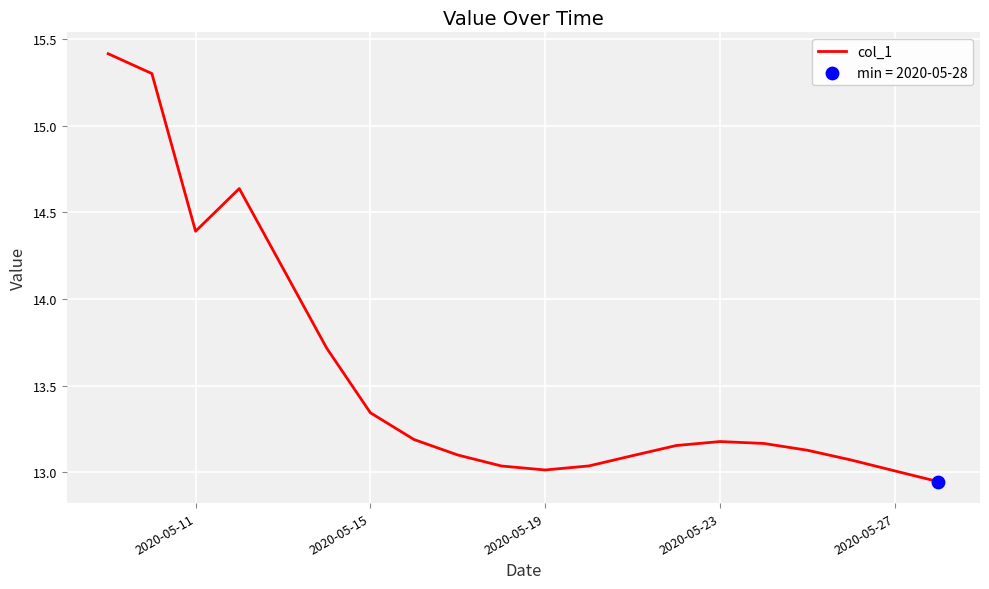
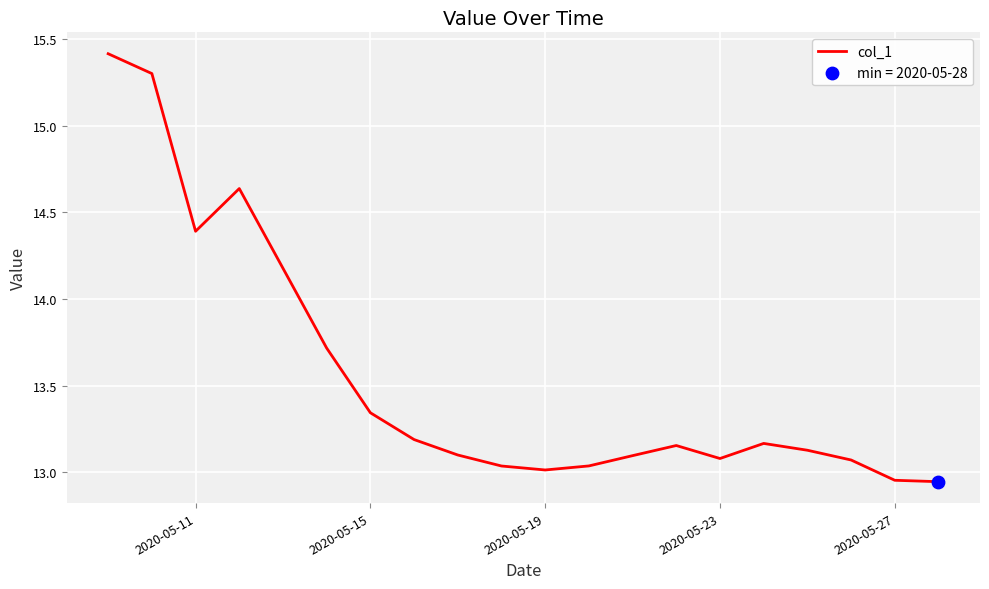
  {
    "col_1": {
      "2020-05-11": 14.39,
      "2020-05-15": 13.34,
      "2020-05-19": 13.01,
-     "2020-05-23": 13.18,
-     "2020-05-27": 13.01
+     "2020-05-23": 13.08,
+     "2020-05-27": 12.95
    }
  }
